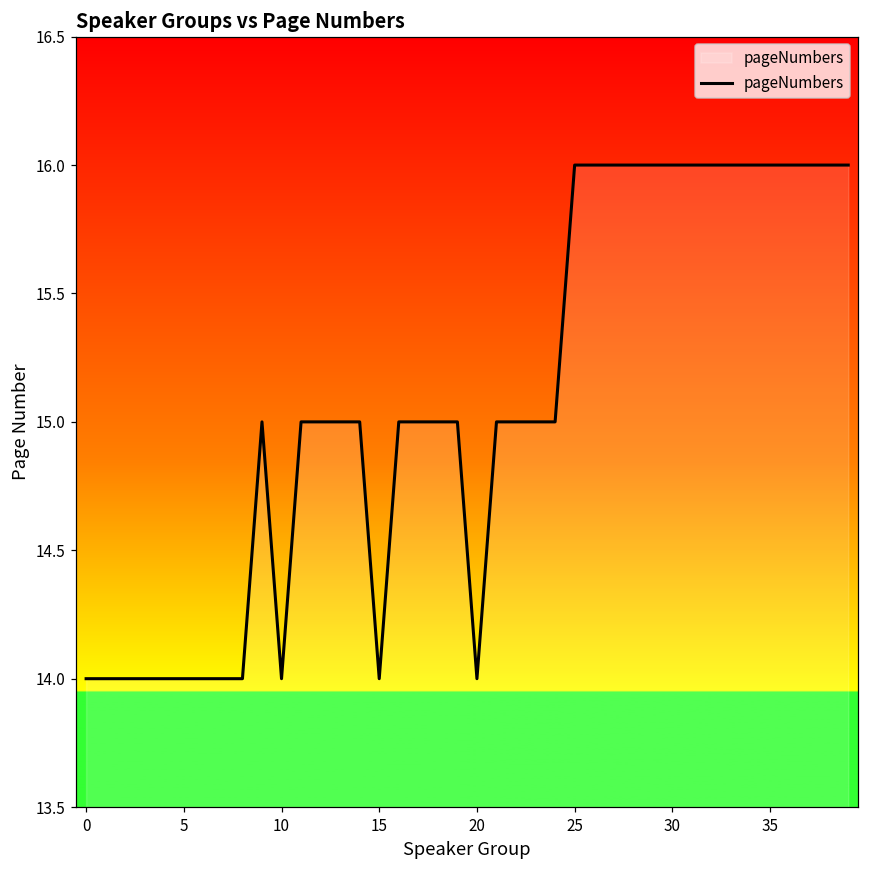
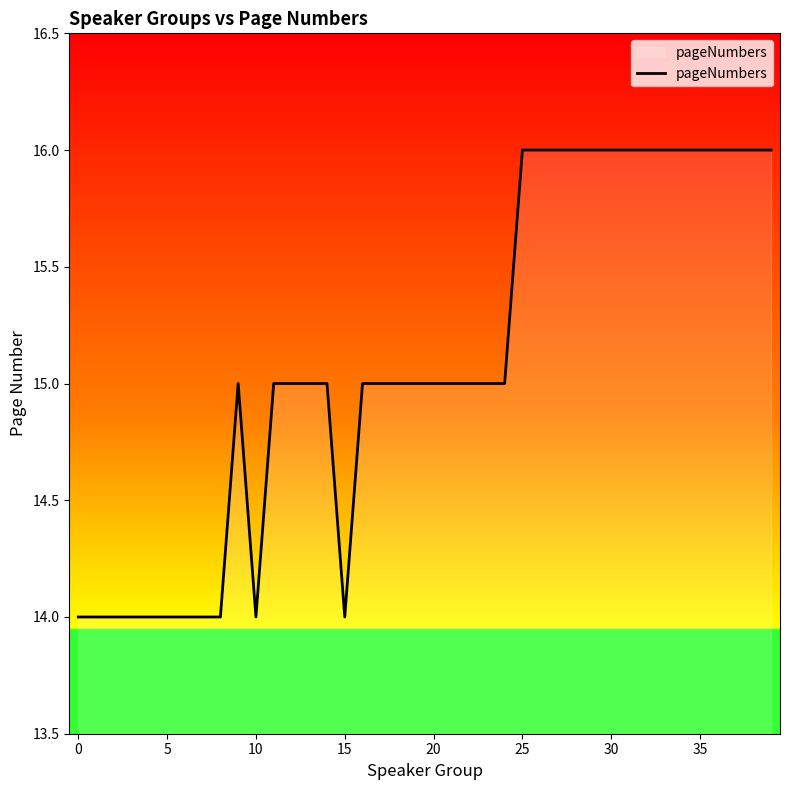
  {
    "0": 14,
    "5": 14,
    "10": 14,
    "15": 14,
-   "20": 14,
+   "20": 15,
    "25": 16,
    "30": 16,
    "35": 16
  }
